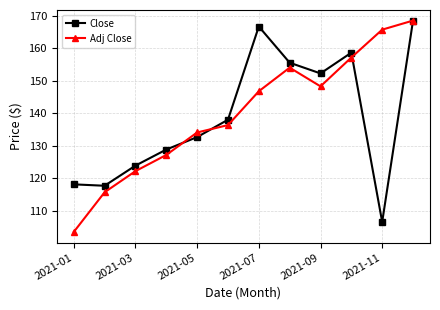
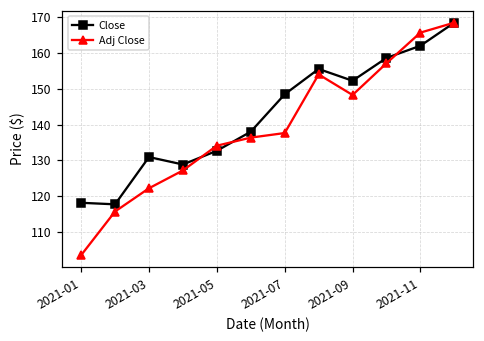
  {
    "Close": {
      "2021-01": 118,
-     "2021-03": 124,
+     "2021-03": 131,
      "2021-05": 133,
-     "2021-07": 167,
+     "2021-07": 148,
      "2021-09": 152,
-     "2021-11": 107
+     "2021-11": 162
    },
    "Adj Close": {
      "2021-01": 104,
      "2021-03": 122,
      "2021-05": 134,
-     "2021-07": 147,
+     "2021-07": 138,
      "2021-09": 148,
      "2021-11": 166
    }
  }
